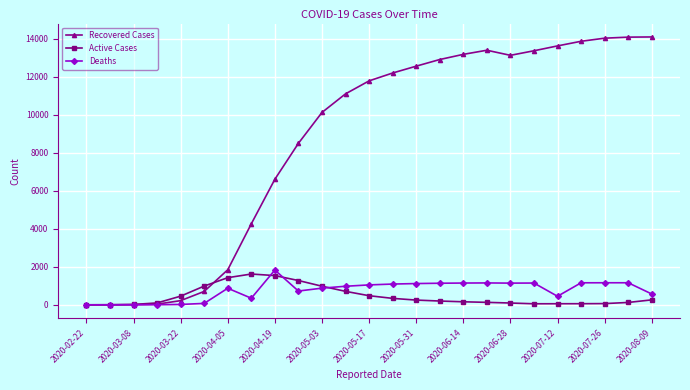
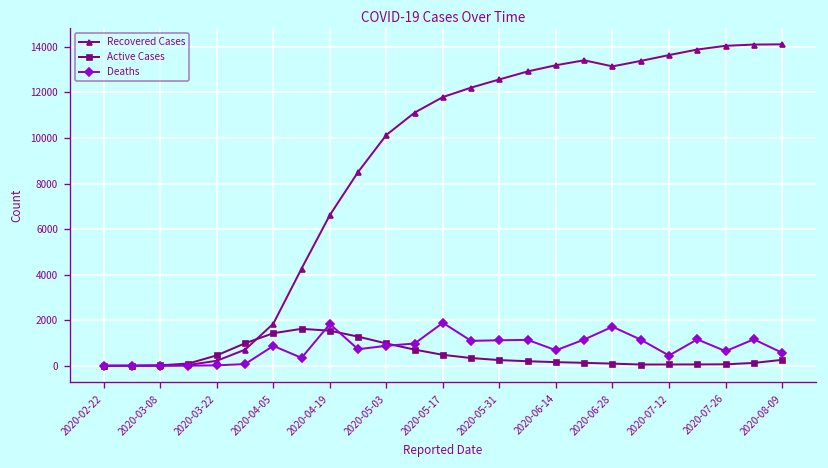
  {
    "Deaths": {
      "2020-03-22": 0,
      "2020-04-05": 900,
      "2020-04-19": 1800,
-     "2020-05-17": 1000,
+     "2020-05-17": 1900,
      "2020-05-31": 1100,
-     "2020-06-14": 1100,
-     "2020-06-28": 1100,
+     "2020-06-14": 700,
+     "2020-06-28": 1700,
      "2020-07-12": 500,
-     "2020-07-26": 1200,
+     "2020-07-26": 600,
      "2020-08-09": 600
    }
  }
